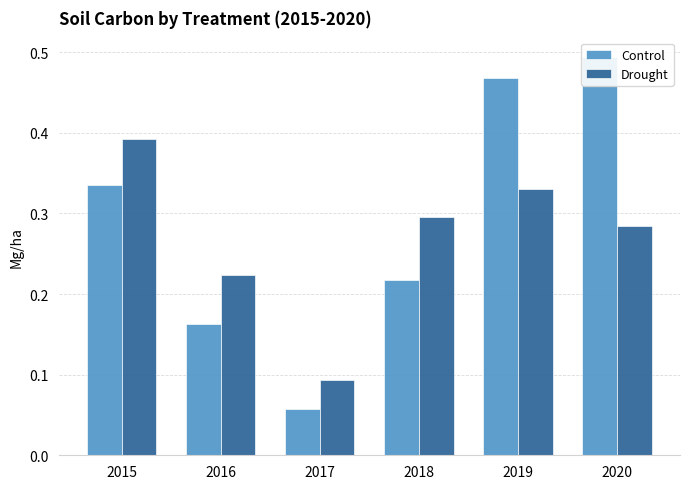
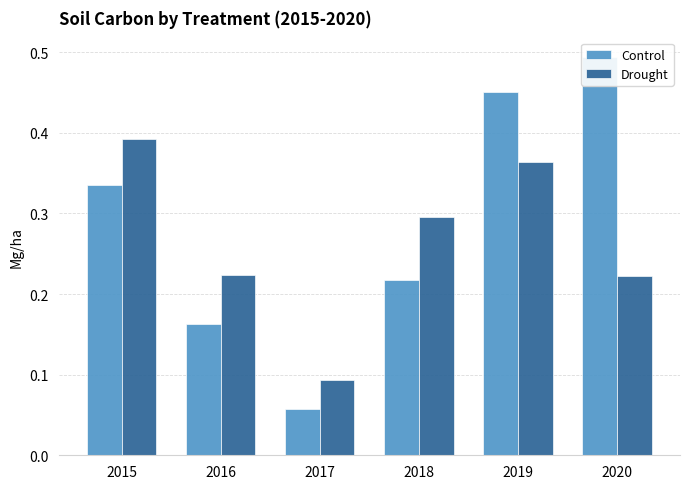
  {
    "Control": {
      "2015": 0.34,
      "2016": 0.16,
      "2017": 0.06,
      "2018": 0.22,
-     "2019": 0.47
+     "2019": 0.45
    },
    "Drought": {
      "2015": 0.39,
      "2016": 0.22,
      "2017": 0.09,
      "2018": 0.30,
-     "2019": 0.33,
-     "2020": 0.28
+     "2019": 0.36,
+     "2020": 0.22
    }
  }
